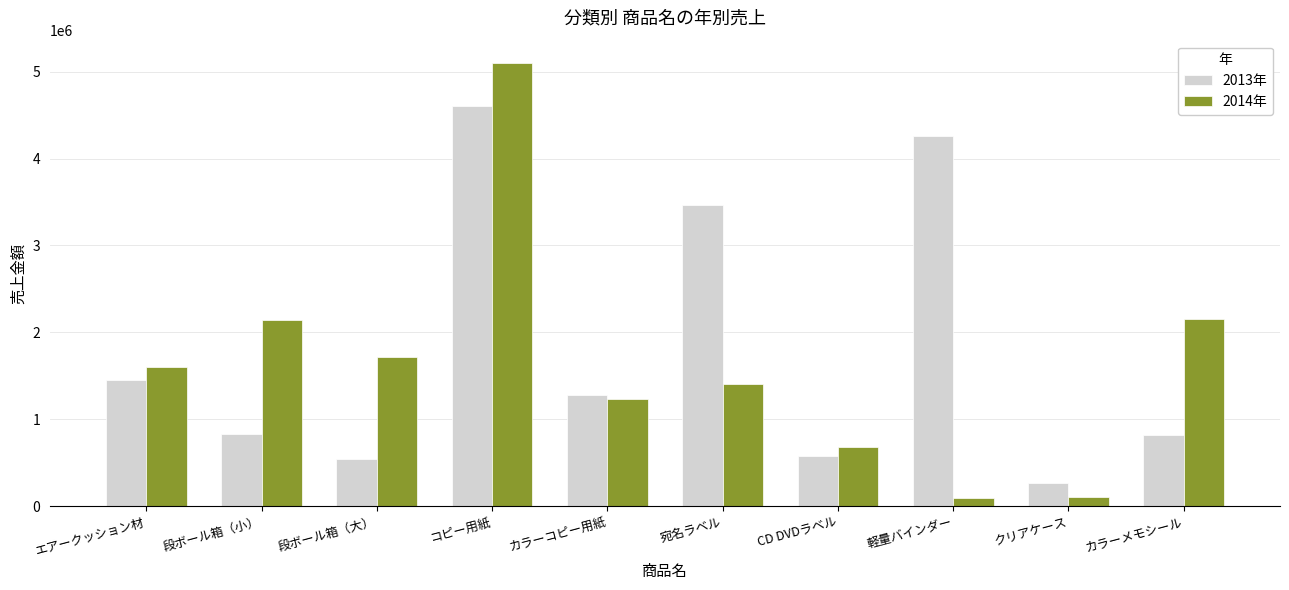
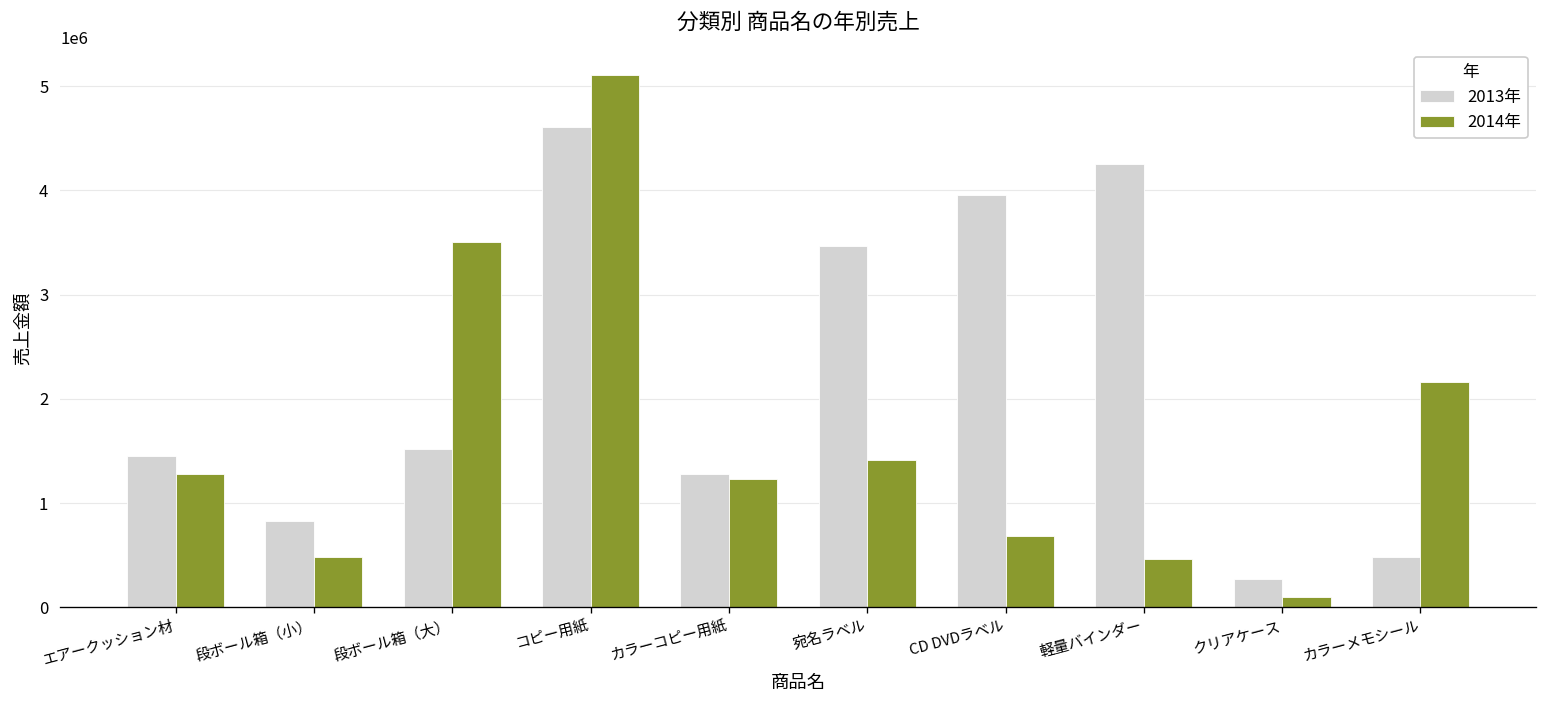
  {
    "2013年": {
      "エアークッション材": 1500000,
      "段ボール箱（小）": 800000,
-     "段ボール箱（大）": 500000,
+     "段ボール箱（大）": 1500000,
      "コピー用紙": 4600000,
      "カラーコピー用紙": 1300000,
      "宛名ラベル": 3500000,
-     "CD DVDラベル": 600000,
+     "CD DVDラベル": 4000000,
      "軽量バインダー": 4300000,
      "クリアケース": 300000,
-     "カラーメモシール": 800000
+     "カラーメモシール": 500000
    },
    "2014年": {
-     "エアークッション材": 1600000,
-     "段ボール箱（小）": 2100000,
-     "段ボール箱（大）": 1700000,
+     "エアークッション材": 1300000,
+     "段ボール箱（小）": 500000,
+     "段ボール箱（大）": 3500000,
      "コピー用紙": 5100000,
      "カラーコピー用紙": 1200000,
      "宛名ラベル": 1400000,
      "CD DVDラベル": 700000,
-     "軽量バインダー": 100000,
+     "軽量バインダー": 500000,
      "クリアケース": 100000,
      "カラーメモシール": 2200000
    }
  }
